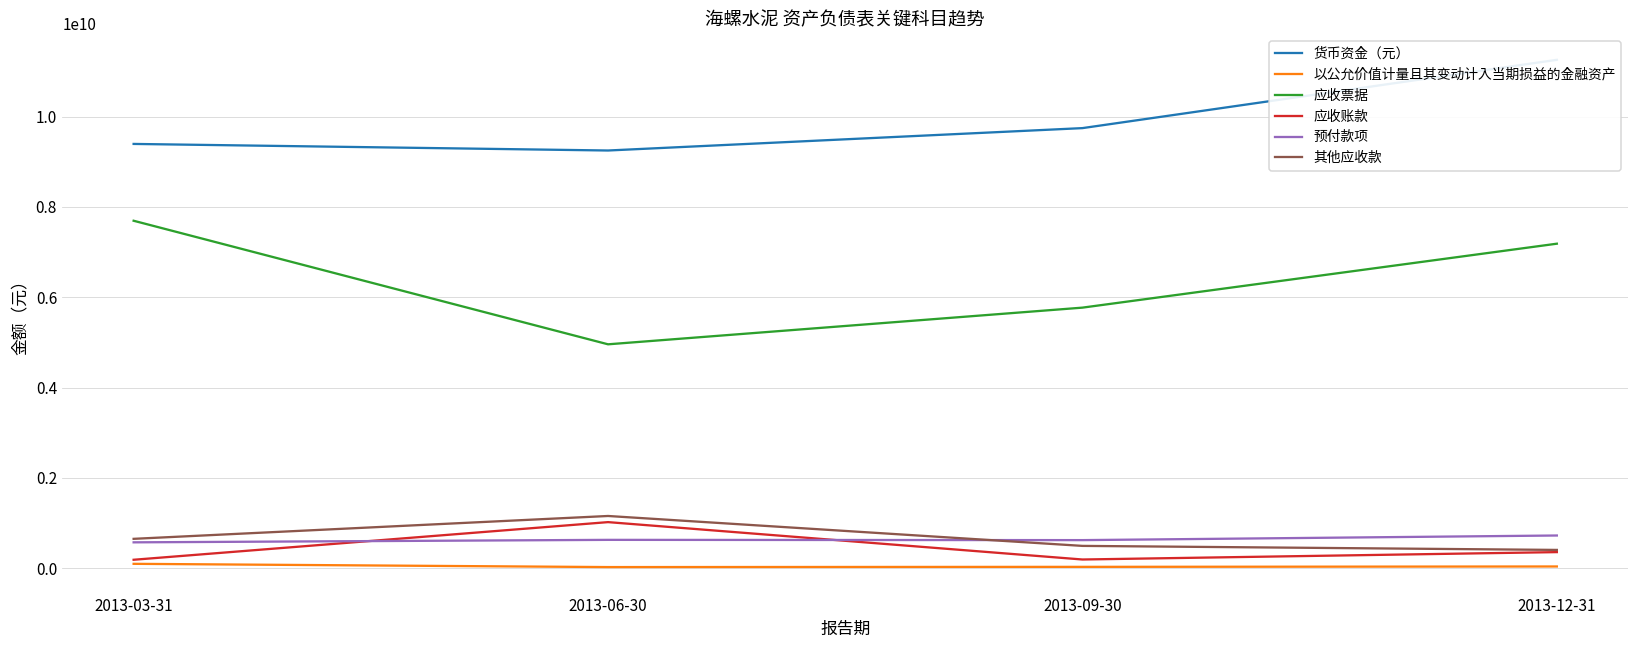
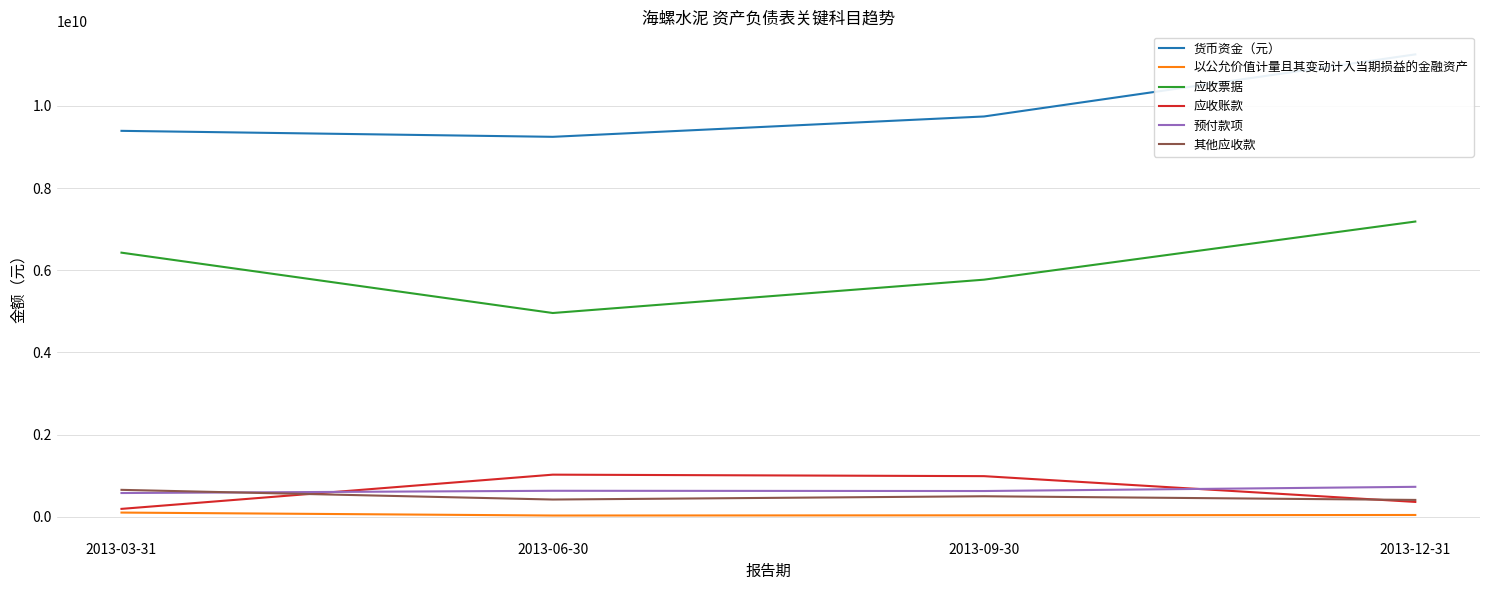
  {
    "货币资金（元）": {
      "2013-03-31": 9400000000,
      "2013-06-30": 9200000000,
      "2013-09-30": 9700000000
    },
    "以公允价值计量且其变动计入当期损益的金融资产": {
      "2013-03-31": 100000000,
      "2013-06-30": 0,
      "2013-09-30": 0,
      "2013-12-31": 0
    },
    "应收票据": {
-     "2013-03-31": 7700000000,
+     "2013-03-31": 6400000000,
      "2013-06-30": 5000000000,
      "2013-09-30": 5800000000,
      "2013-12-31": 7200000000
    },
    "应收账款": {
      "2013-03-31": 200000000,
      "2013-06-30": 1000000000,
-     "2013-09-30": 200000000
+     "2013-09-30": 1000000000
    },
    "预付款项": {
      "2013-03-31": 600000000,
      "2013-06-30": 600000000,
      "2013-09-30": 600000000,
      "2013-12-31": 700000000
    },
    "其他应收款": {
      "2013-03-31": 700000000,
-     "2013-06-30": 1200000000,
+     "2013-06-30": 400000000,
      "2013-09-30": 500000000
    }
  }
